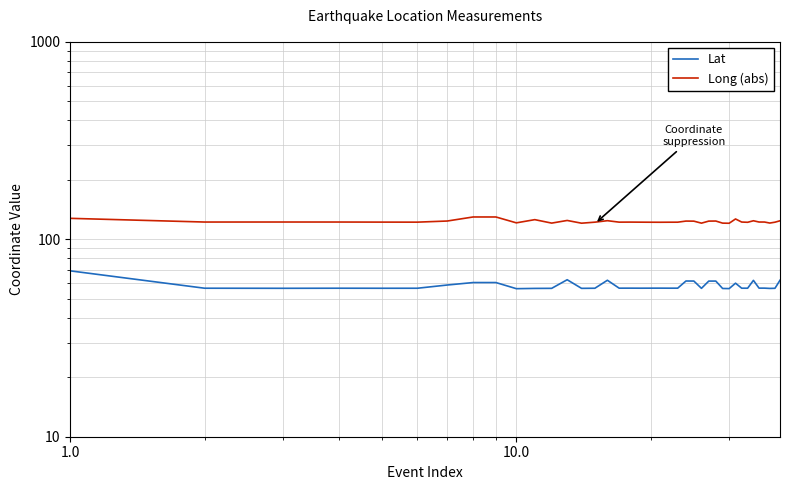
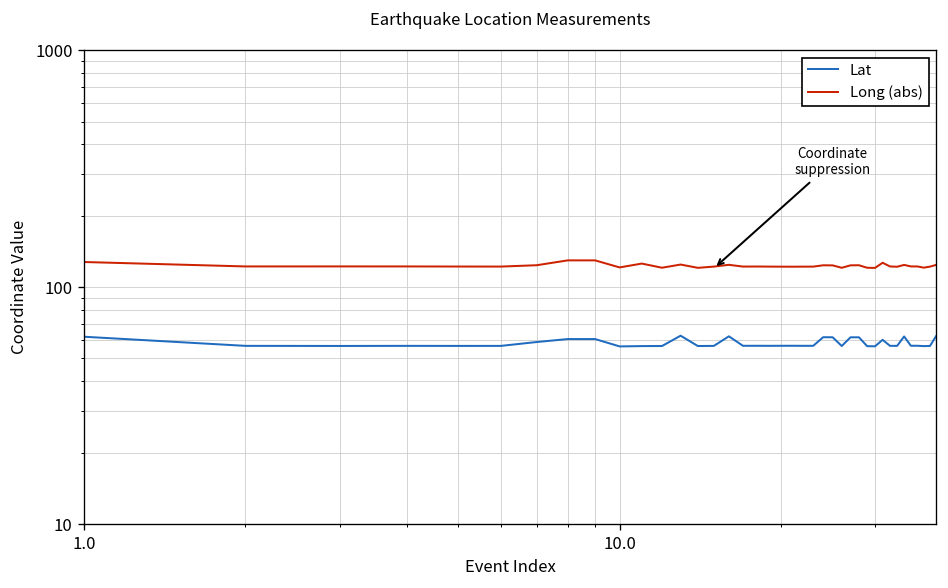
  {
    "Lat": {
-     "1.0": 69,
+     "1.0": 62,
      "10.0": 56
    },
    "Long (abs)": {
      "1.0": 130,
      "10.0": 120
    }
  }
